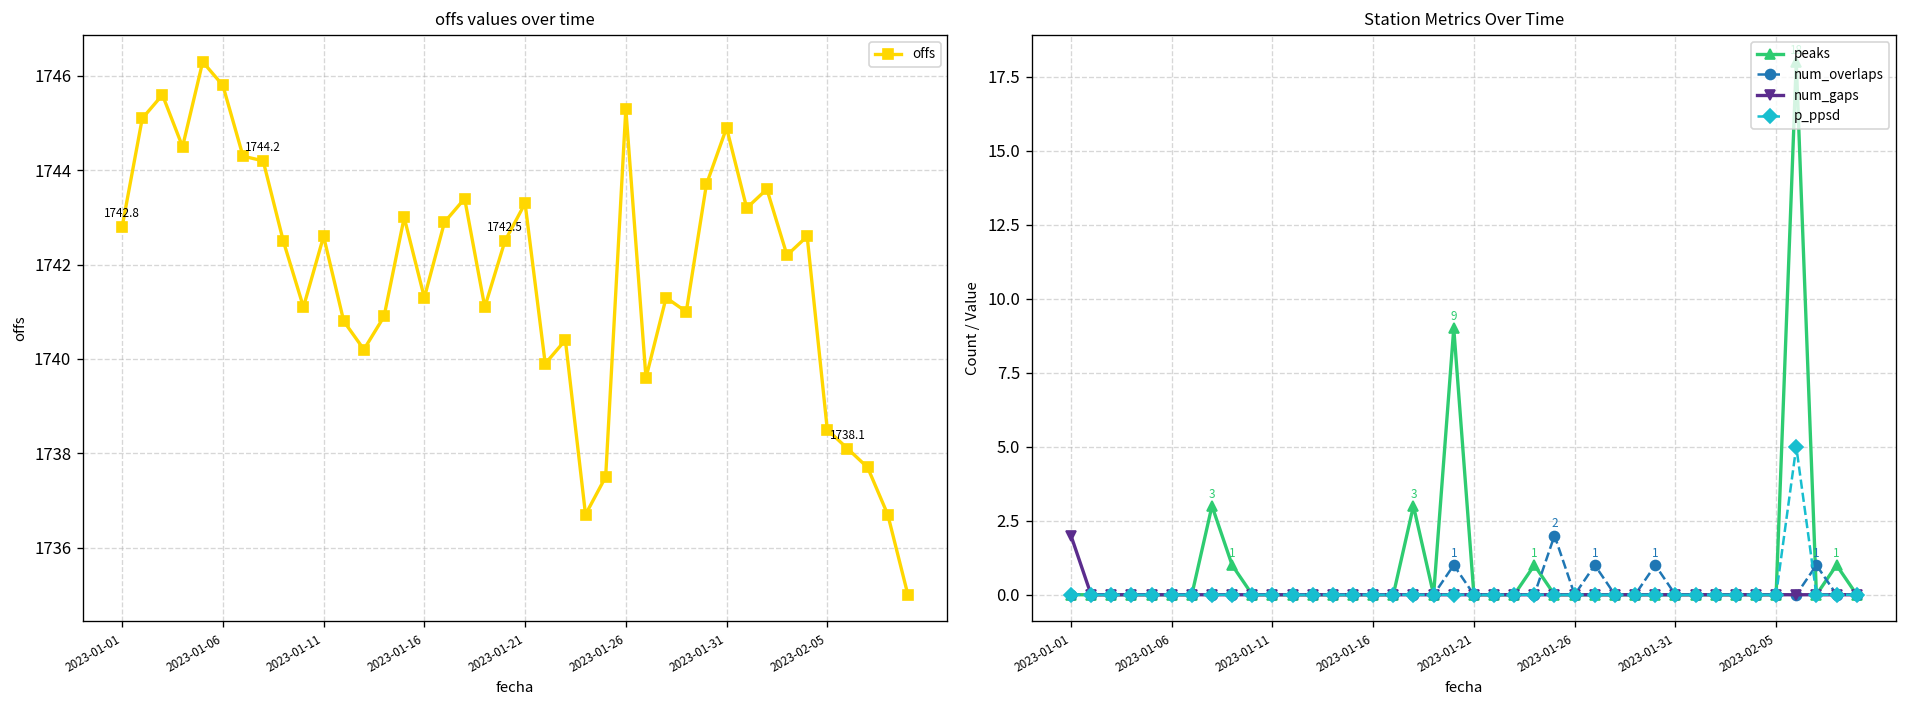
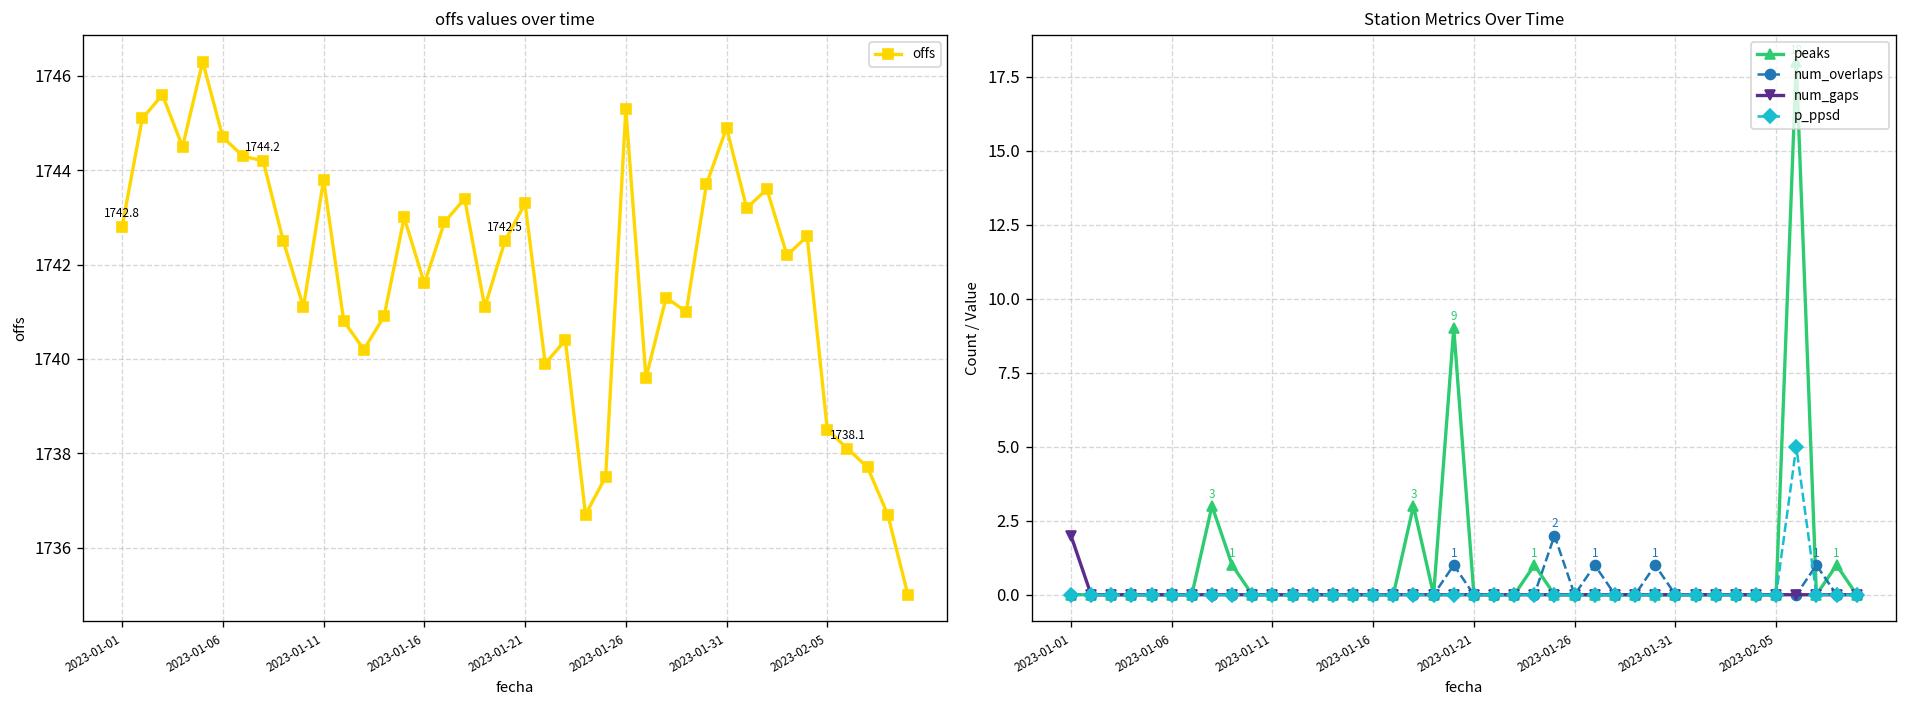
  {
    "offs values over time": {
-     "2023-01-06": 1745.8,
-     "2023-01-11": 1742.6,
-     "2023-01-16": 1741.3,
+     "2023-01-06": 1744.7,
+     "2023-01-11": 1743.8,
+     "2023-01-16": 1741.6,
      "2023-01-21": 1743.3,
      "2023-01-26": 1745.3,
      "2023-01-31": 1744.9
    },
    "Station Metrics Over Time": {
      "num_gaps": {
        "2023-01-01": 2.0
      }
    }
  }
